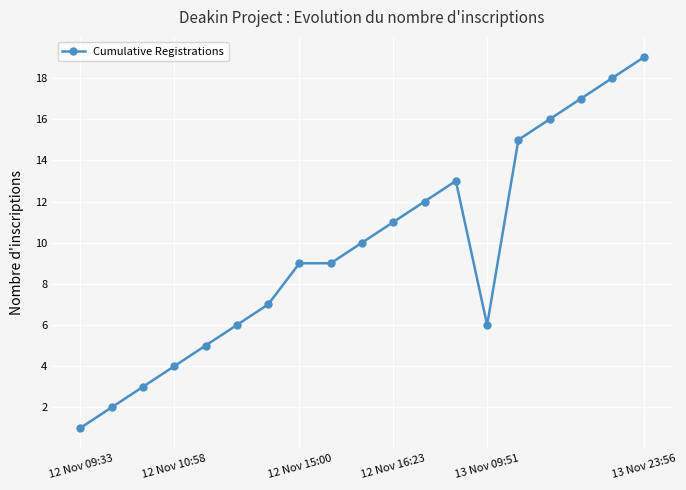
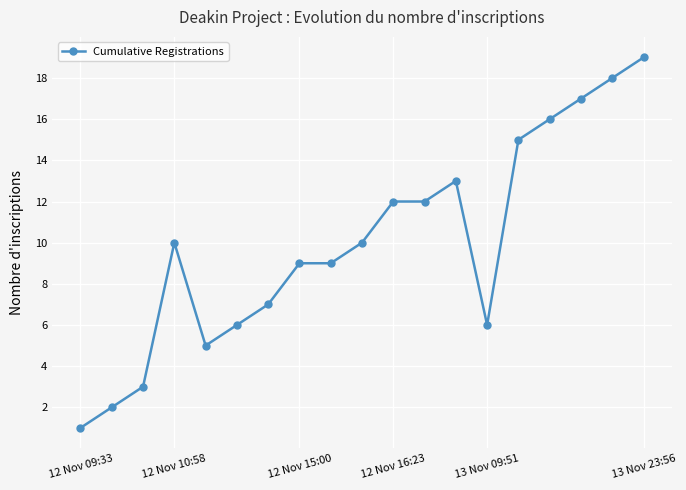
  {
    "12 Nov 09:33": 1,
-   "12 Nov 10:58": 4,
+   "12 Nov 10:58": 10,
    "12 Nov 15:00": 9,
-   "12 Nov 16:23": 11,
+   "12 Nov 16:23": 12,
    "13 Nov 09:51": 6,
    "13 Nov 23:56": 19
  }
